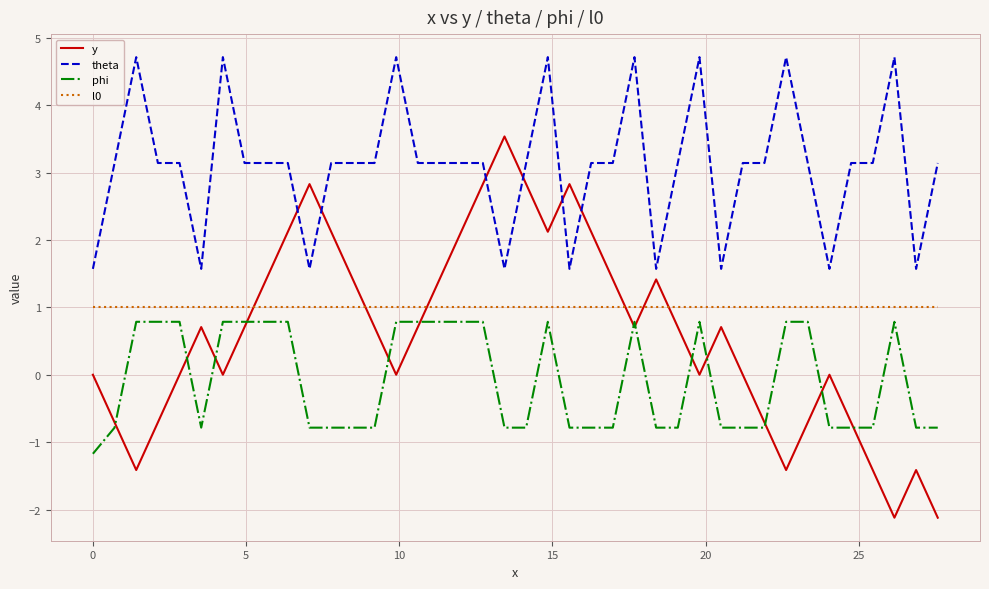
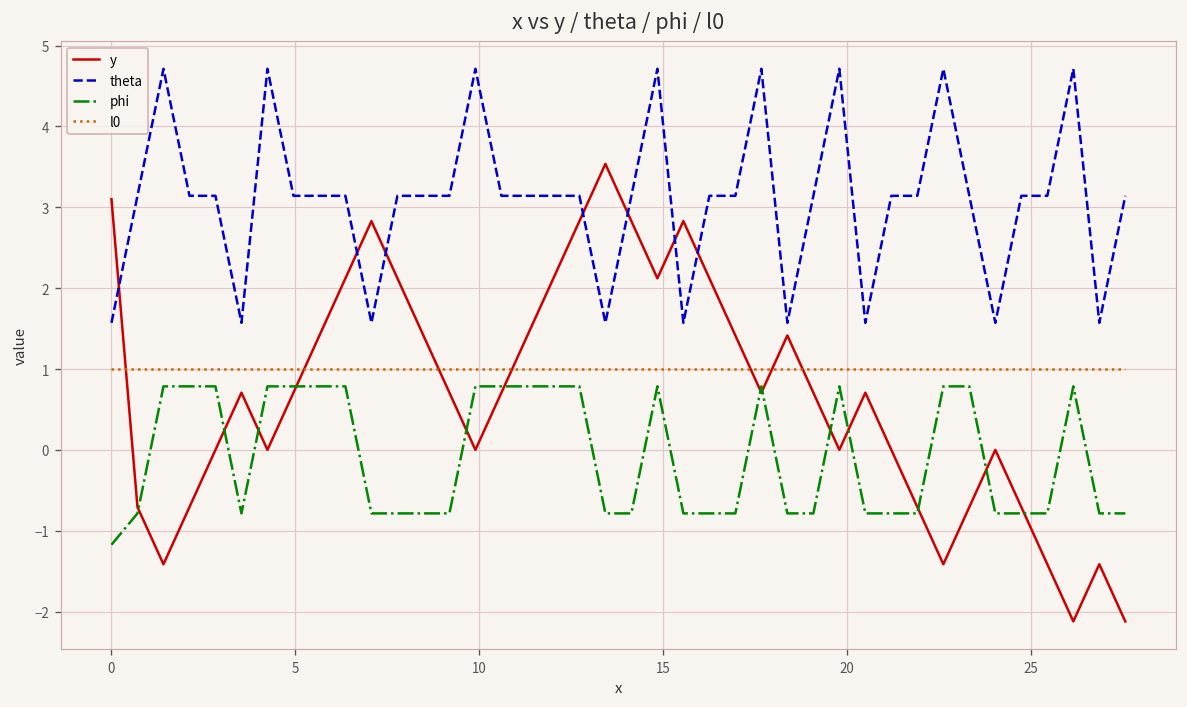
  {
    "y": {
-     "0": 0.0
+     "0": 3.1
    },
    "theta": {
      "0": 1.6
    },
    "phi": {
      "0": -1.2
    },
    "l0": {
      "0": 1.0
    }
  }
